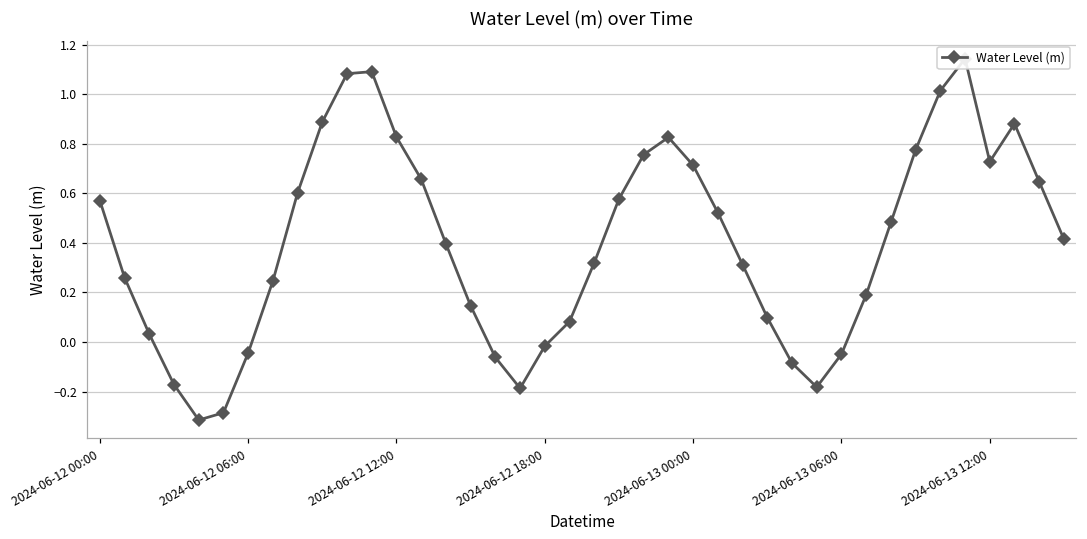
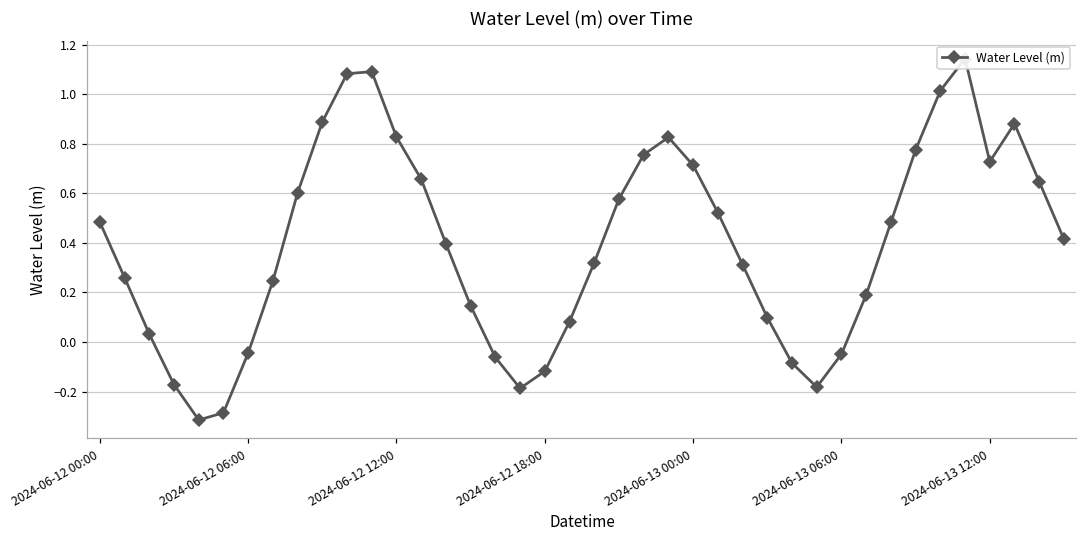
  {
-   "2024-06-12 00:00": 0.57,
+   "2024-06-12 00:00": 0.48,
    "2024-06-12 06:00": -0.04,
    "2024-06-12 12:00": 0.83,
-   "2024-06-12 18:00": -0.02,
+   "2024-06-12 18:00": -0.12,
    "2024-06-13 00:00": 0.71,
    "2024-06-13 06:00": -0.05,
    "2024-06-13 12:00": 0.73
  }
